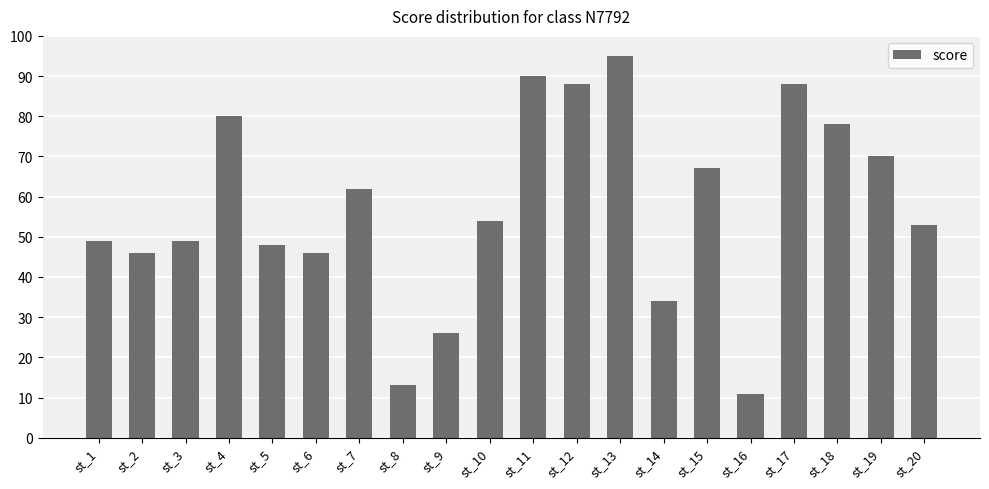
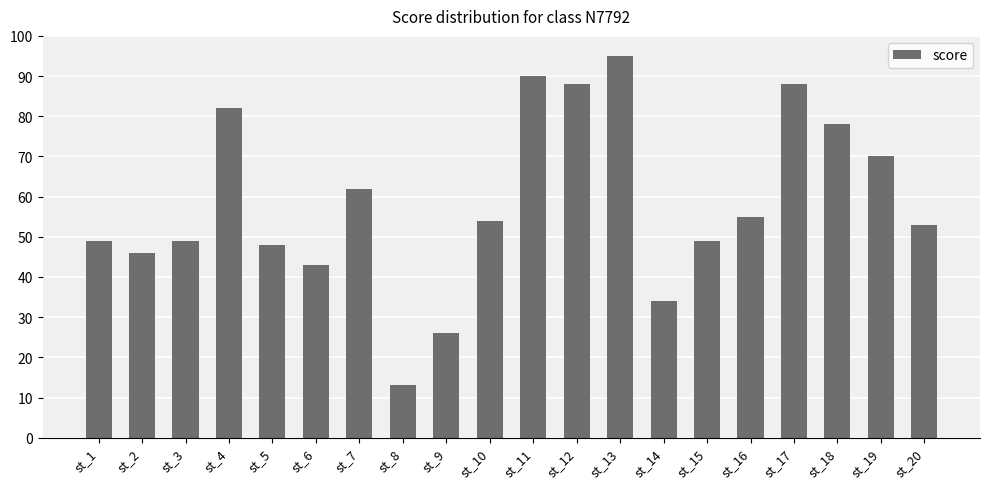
  {
    "st_1": 49,
    "st_2": 46,
    "st_3": 49,
-   "st_4": 80,
+   "st_4": 82,
    "st_5": 48,
-   "st_6": 46,
+   "st_6": 43,
    "st_7": 62,
    "st_8": 13,
    "st_9": 26,
    "st_10": 54,
    "st_11": 90,
    "st_12": 88,
    "st_13": 95,
    "st_14": 34,
-   "st_15": 67,
-   "st_16": 11,
+   "st_15": 49,
+   "st_16": 55,
    "st_17": 88,
    "st_18": 78,
    "st_19": 70,
    "st_20": 53
  }
